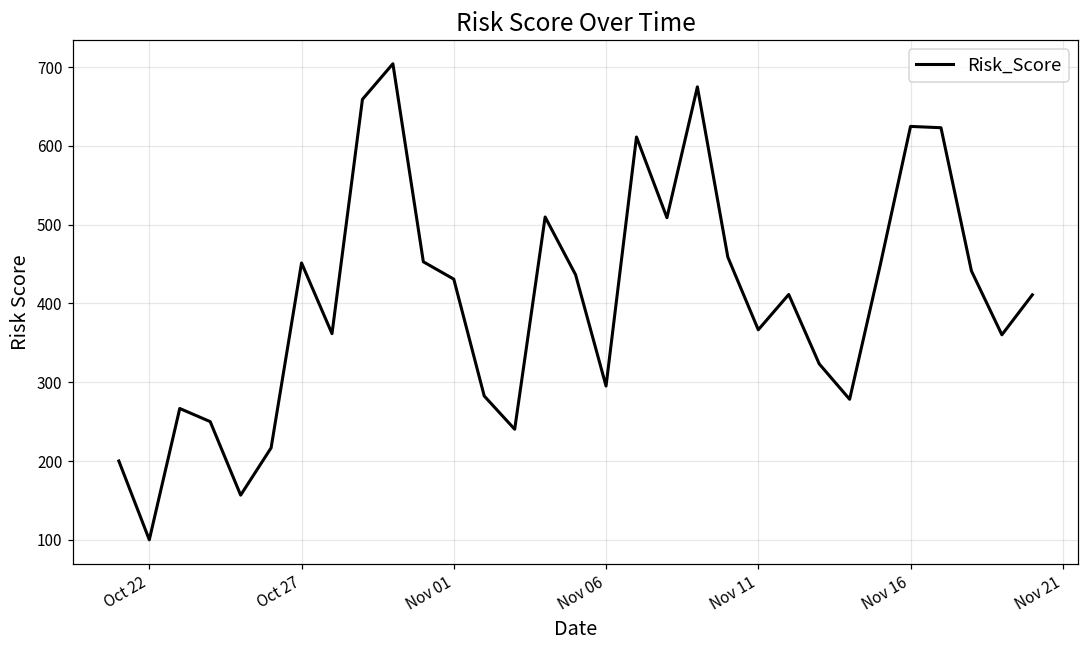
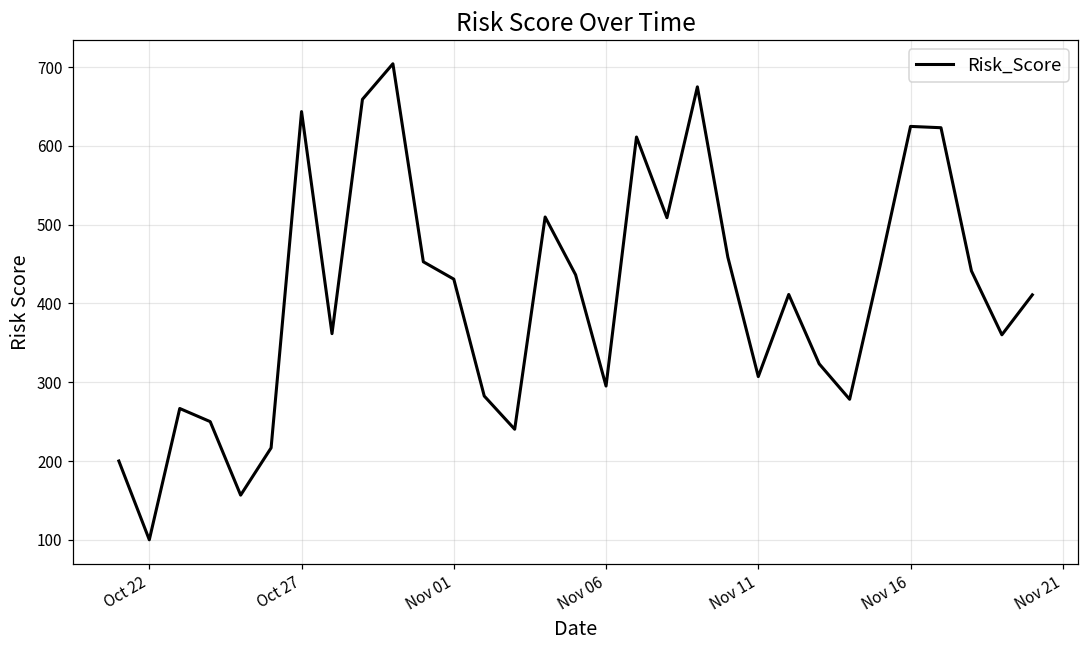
  {
    "Oct 22": 100,
-   "Oct 27": 450,
+   "Oct 27": 640,
    "Nov 01": 430,
    "Nov 06": 300,
-   "Nov 11": 370,
+   "Nov 11": 310,
    "Nov 16": 620
  }
